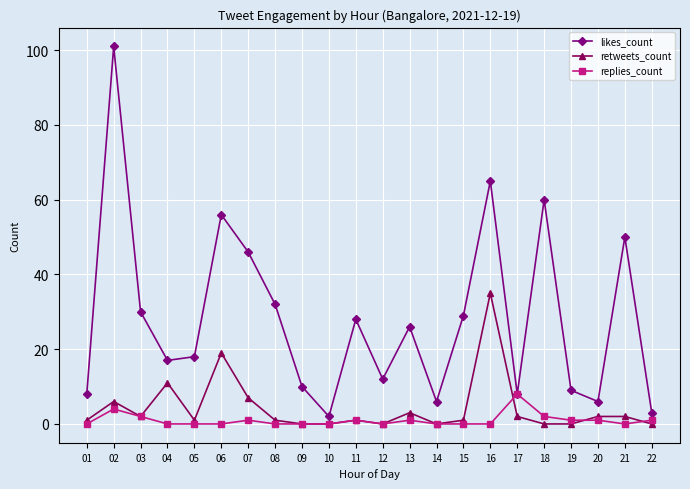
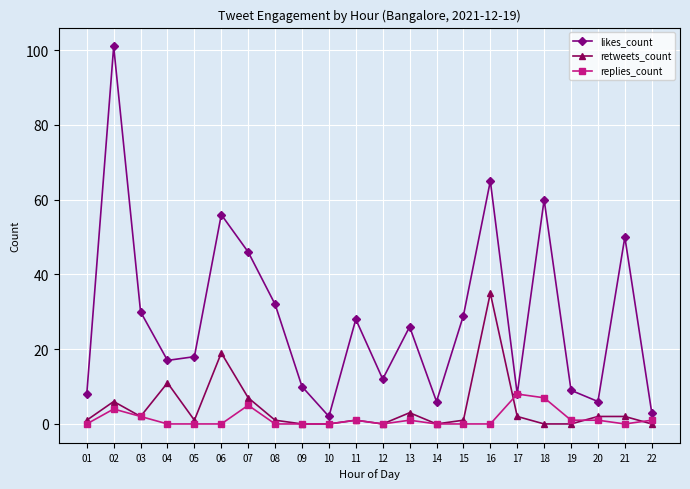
  {
    "replies_count": {
      "01": 0,
      "02": 4,
      "04": 0,
      "05": 0,
      "06": 0,
-     "07": 1,
+     "07": 5,
      "08": 0,
      "13": 1,
      "15": 0,
      "16": 0,
-     "18": 2,
+     "18": 7,
      "19": 1,
      "20": 1,
      "21": 0,
      "22": 1
    }
  }
